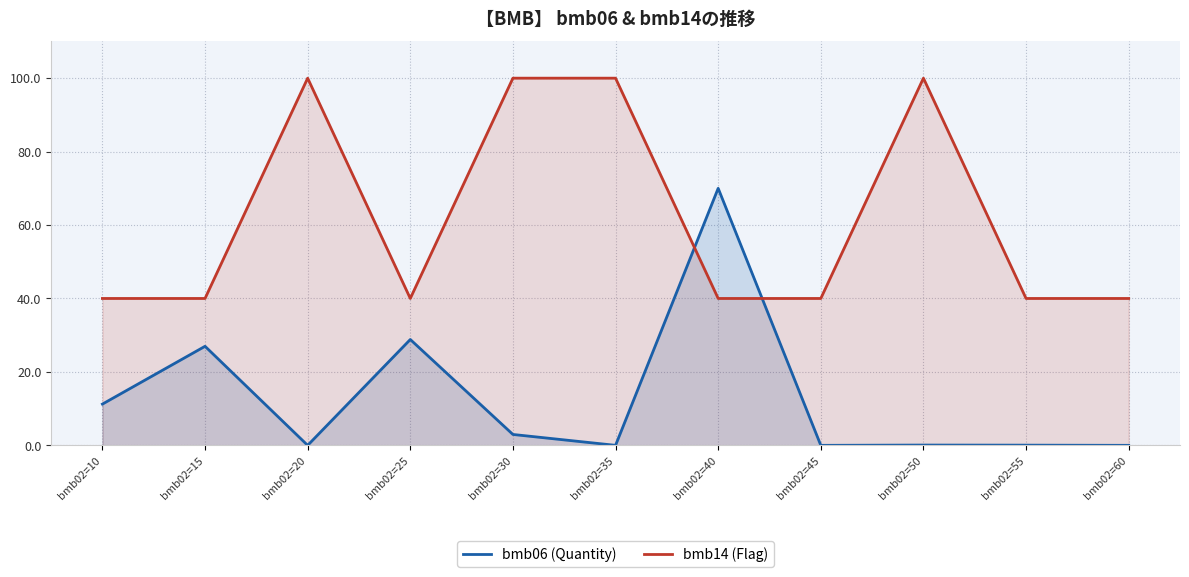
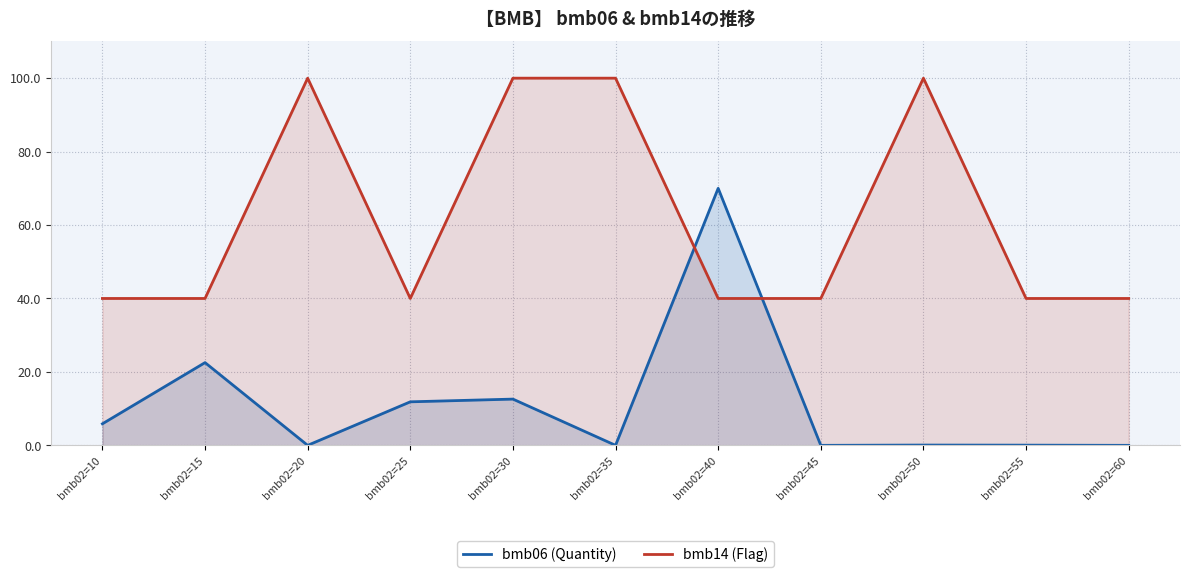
  {
    "bmb06 (Quantity)": {
-     "bmb02=10": 11,
-     "bmb02=15": 27,
+     "bmb02=10": 6,
+     "bmb02=15": 23,
      "bmb02=20": 0,
-     "bmb02=25": 29,
-     "bmb02=30": 3,
+     "bmb02=25": 12,
+     "bmb02=30": 13,
      "bmb02=35": 0,
      "bmb02=40": 70,
      "bmb02=45": 0,
      "bmb02=50": 0,
      "bmb02=55": 0,
      "bmb02=60": 0
    },
    "bmb14 (Flag)": {
      "bmb02=10": 40,
      "bmb02=15": 40,
      "bmb02=20": 100,
      "bmb02=25": 40,
      "bmb02=30": 100,
      "bmb02=35": 100,
      "bmb02=40": 40,
      "bmb02=45": 40,
      "bmb02=50": 100,
      "bmb02=55": 40,
      "bmb02=60": 40
    }
  }
